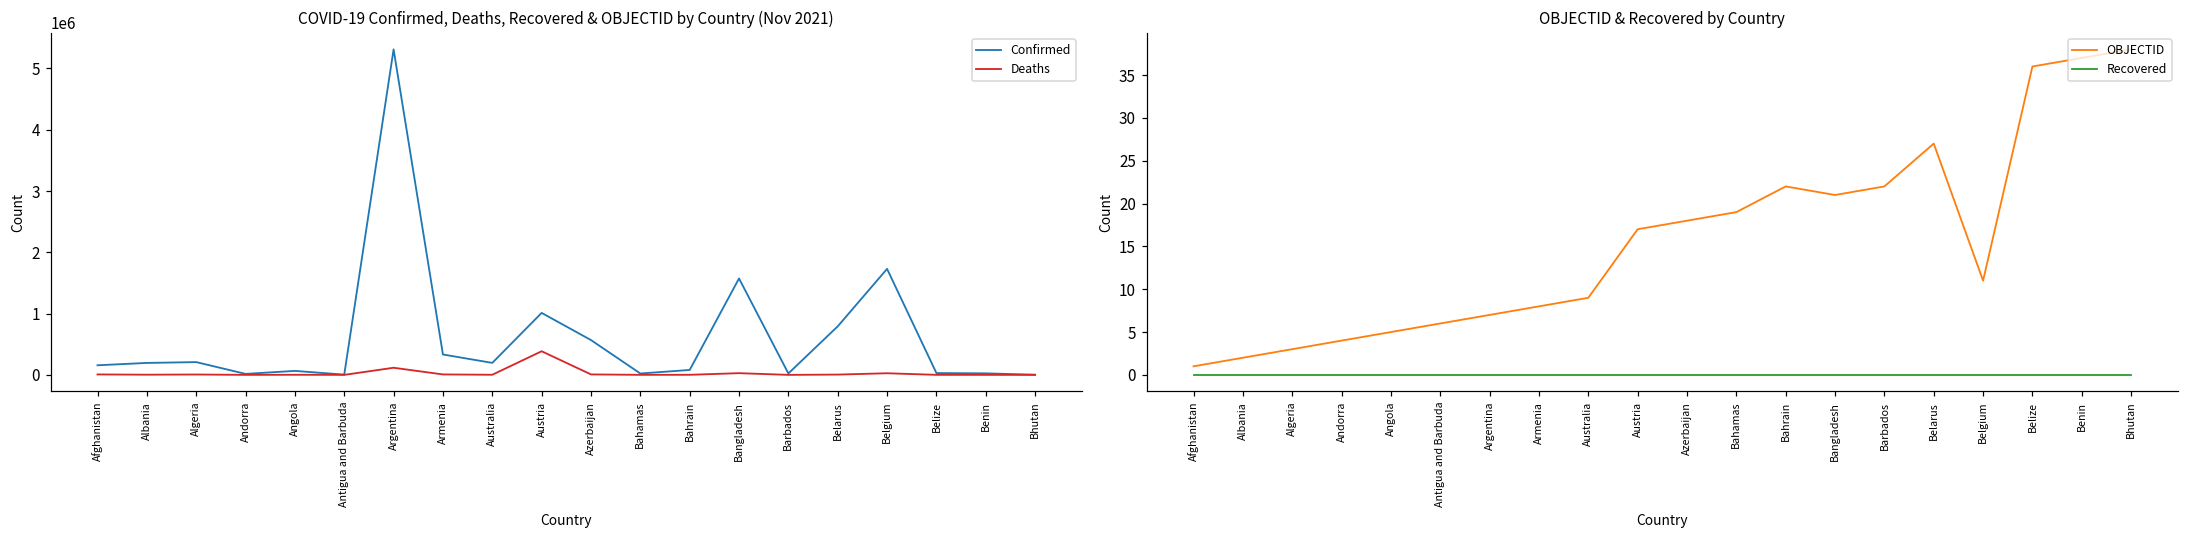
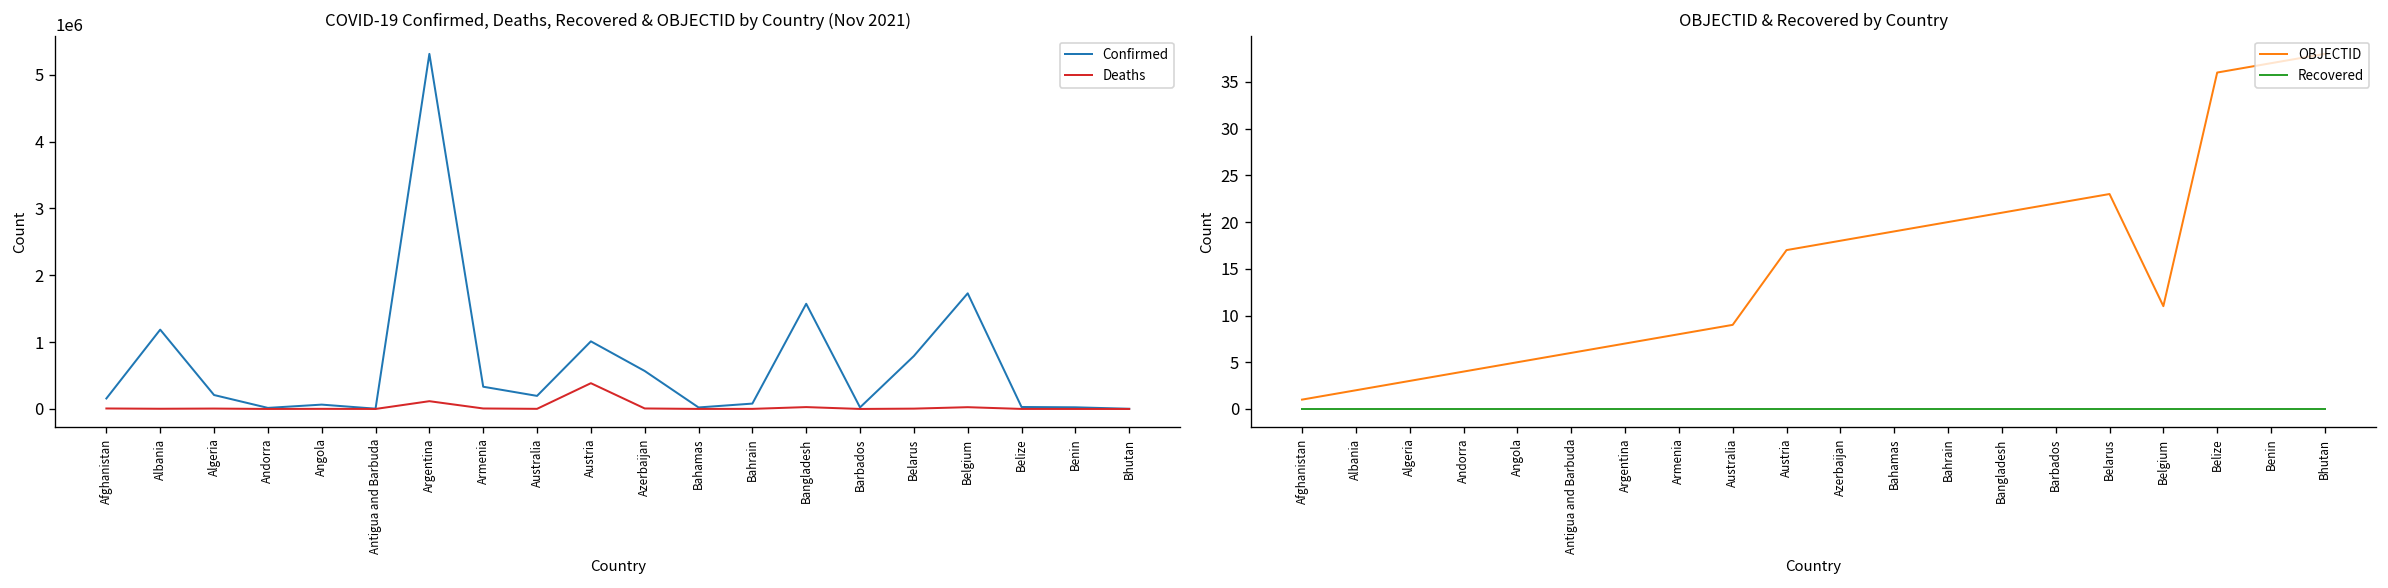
  {
    "COVID-19 Confirmed, Deaths, Recovered & OBJECTID by Country (Nov 2021)": {
      "Confirmed": {
        "Afghanistan": 200000,
-       "Albania": 200000,
+       "Albania": 1200000,
        "Algeria": 200000,
        "Angola": 100000,
        "Argentina": 5300000,
        "Armenia": 300000,
        "Australia": 200000,
        "Austria": 1000000,
        "Azerbaijan": 600000,
        "Bahrain": 100000,
        "Bangladesh": 1600000,
        "Belarus": 800000,
        "Belgium": 1700000
      },
      "Deaths": {
        "Afghanistan": 0,
        "Albania": 0,
        "Algeria": 0,
        "Angola": 0,
        "Argentina": 100000,
        "Armenia": 0,
        "Australia": 0,
        "Austria": 400000,
        "Azerbaijan": 0,
        "Bahrain": 0,
        "Bangladesh": 0,
        "Belarus": 0,
        "Belgium": 0
      }
    },
    "OBJECTID & Recovered by Country": {
      "OBJECTID": {
        "Afghanistan": 1,
        "Albania": 2,
        "Algeria": 3,
        "Andorra": 4,
        "Angola": 5,
        "Antigua and Barbuda": 6,
        "Argentina": 7,
        "Armenia": 8,
        "Australia": 9,
        "Austria": 17,
        "Azerbaijan": 18,
        "Bahamas": 19,
-       "Bahrain": 22,
+       "Bahrain": 20,
        "Bangladesh": 21,
        "Barbados": 22,
-       "Belarus": 27,
+       "Belarus": 23,
        "Belgium": 11,
        "Belize": 36
      },
      "Recovered": {
        "Afghanistan": 0,
        "Albania": 0,
        "Algeria": 0,
        "Andorra": 0,
        "Angola": 0,
        "Antigua and Barbuda": 0,
        "Argentina": 0,
        "Armenia": 0,
        "Australia": 0,
        "Austria": 0,
        "Azerbaijan": 0,
        "Bahamas": 0,
        "Bahrain": 0,
        "Bangladesh": 0,
        "Barbados": 0,
        "Belarus": 0,
        "Belgium": 0,
        "Belize": 0,
        "Benin": 0,
        "Bhutan": 0
      }
    }
  }
